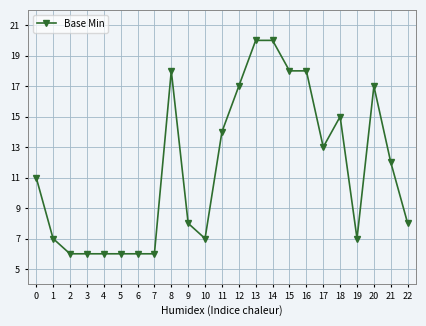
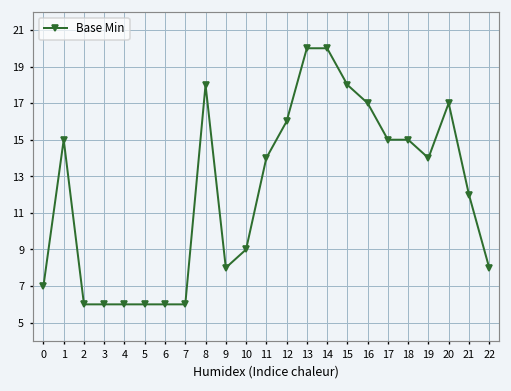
  {
-   "0": 11,
-   "1": 7,
+   "0": 7,
+   "1": 15,
    "2": 6,
    "3": 6,
    "4": 6,
    "5": 6,
    "6": 6,
    "7": 6,
    "8": 18,
    "9": 8,
-   "10": 7,
+   "10": 9,
    "11": 14,
-   "12": 17,
+   "12": 16,
    "13": 20,
    "14": 20,
    "15": 18,
-   "16": 18,
-   "17": 13,
+   "16": 17,
+   "17": 15,
    "18": 15,
-   "19": 7,
+   "19": 14,
    "20": 17,
    "21": 12,
    "22": 8
  }
